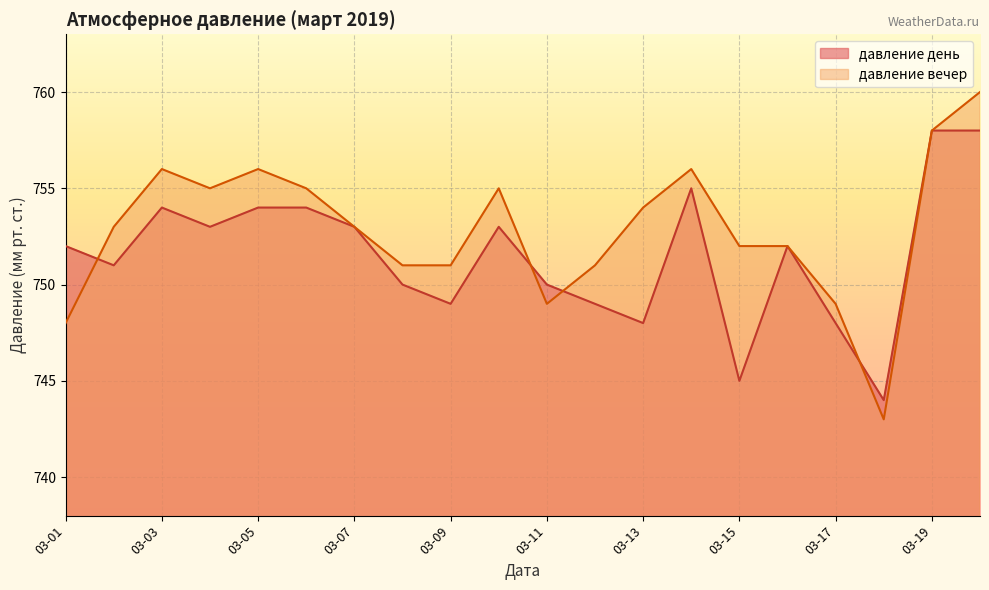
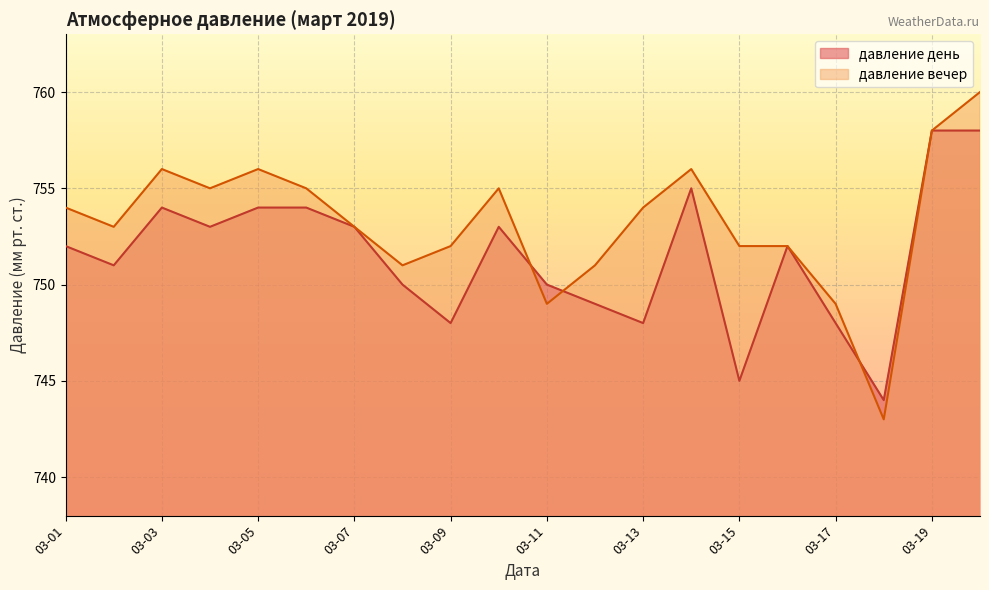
  {
    "давление день": {
      "03-01": 752,
      "03-03": 754,
      "03-05": 754,
-     "03-09": 749,
+     "03-09": 748,
      "03-11": 750,
      "03-13": 748,
      "03-15": 745,
      "03-17": 748
    },
    "давление вечер": {
-     "03-01": 748,
+     "03-01": 754,
      "03-03": 756,
      "03-05": 756,
-     "03-09": 751,
+     "03-09": 752,
      "03-11": 749,
      "03-13": 754,
      "03-15": 752,
      "03-17": 749
    }
  }
